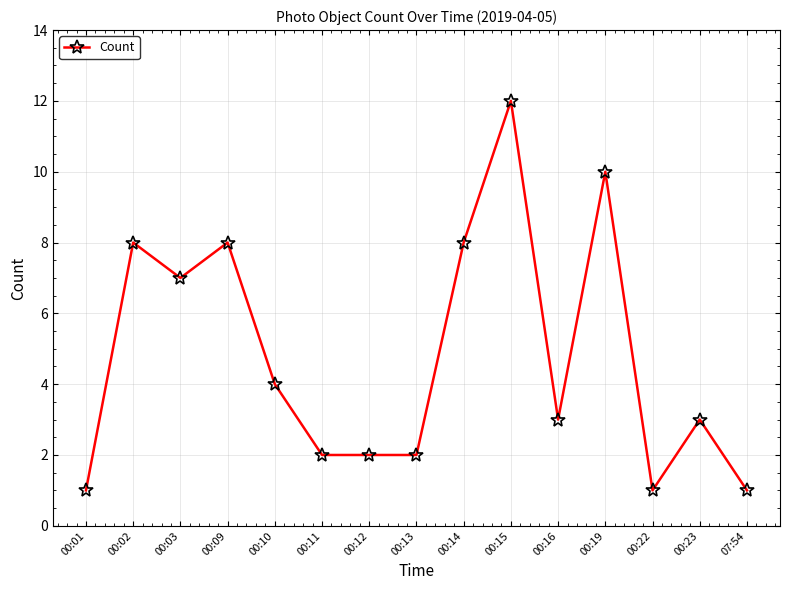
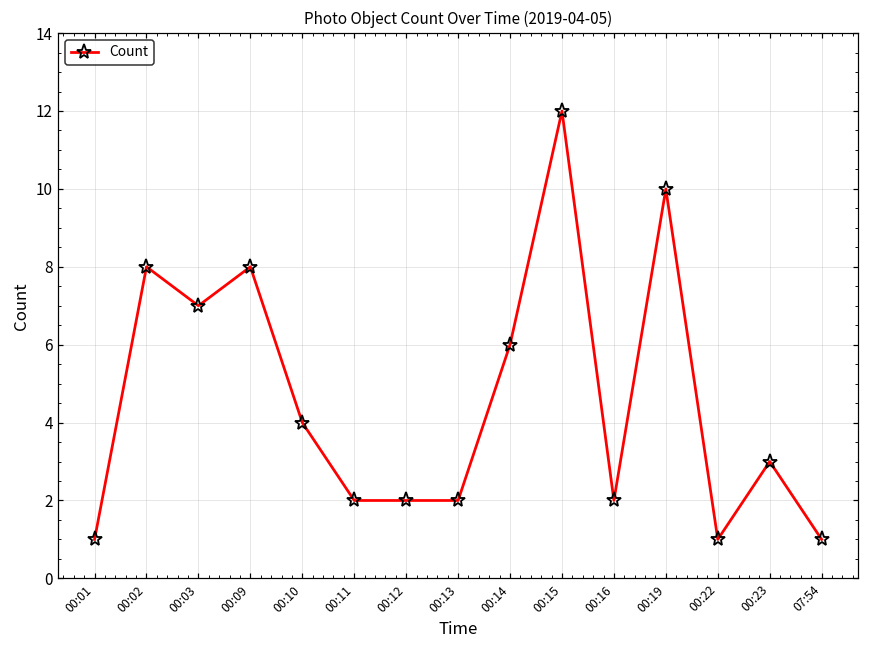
  {
    "00:01": 1,
    "00:02": 8,
    "00:03": 7,
    "00:09": 8,
    "00:10": 4,
    "00:11": 2,
    "00:12": 2,
    "00:13": 2,
-   "00:14": 8,
+   "00:14": 6,
    "00:15": 12,
-   "00:16": 3,
+   "00:16": 2,
    "00:19": 10,
    "00:22": 1,
    "00:23": 3,
    "07:54": 1
  }
